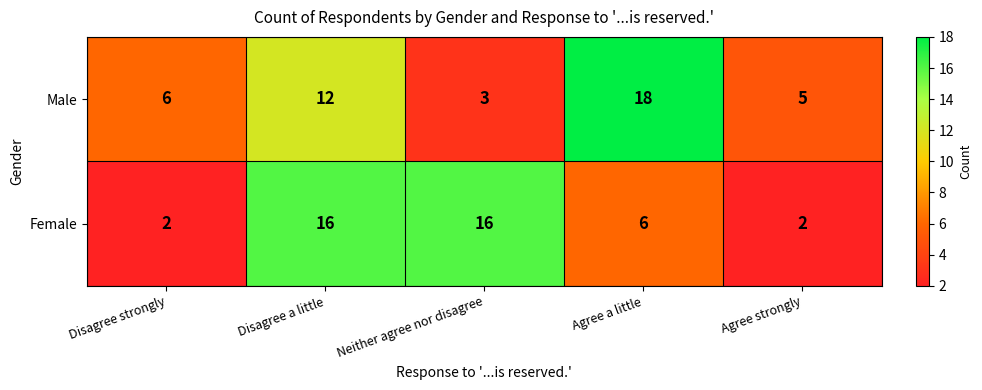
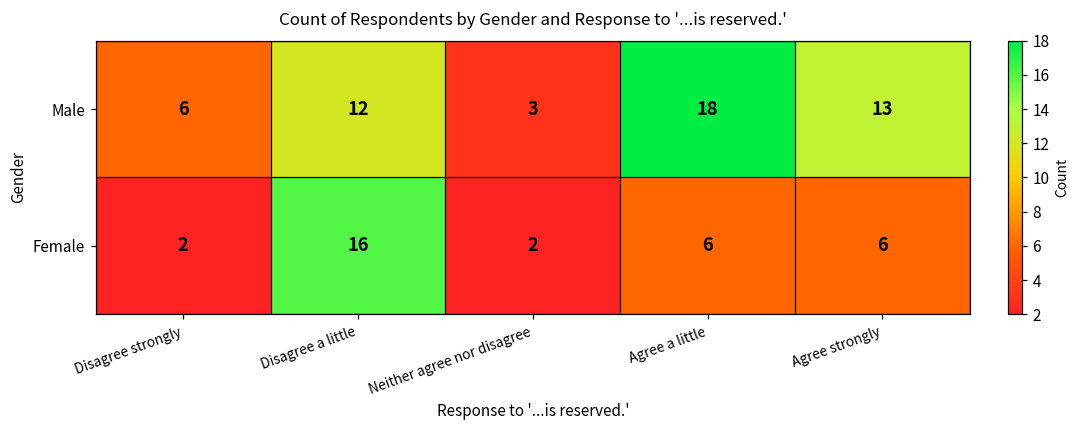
  {
    "Male": {
      "Disagree strongly": 6,
      "Disagree a little": 12,
      "Neither agree nor disagree": 3,
      "Agree a little": 18,
-     "Agree strongly": 5
+     "Agree strongly": 13
    },
    "Female": {
      "Disagree strongly": 2,
      "Disagree a little": 16,
-     "Neither agree nor disagree": 16,
+     "Neither agree nor disagree": 2,
      "Agree a little": 6,
-     "Agree strongly": 2
+     "Agree strongly": 6
    }
  }
